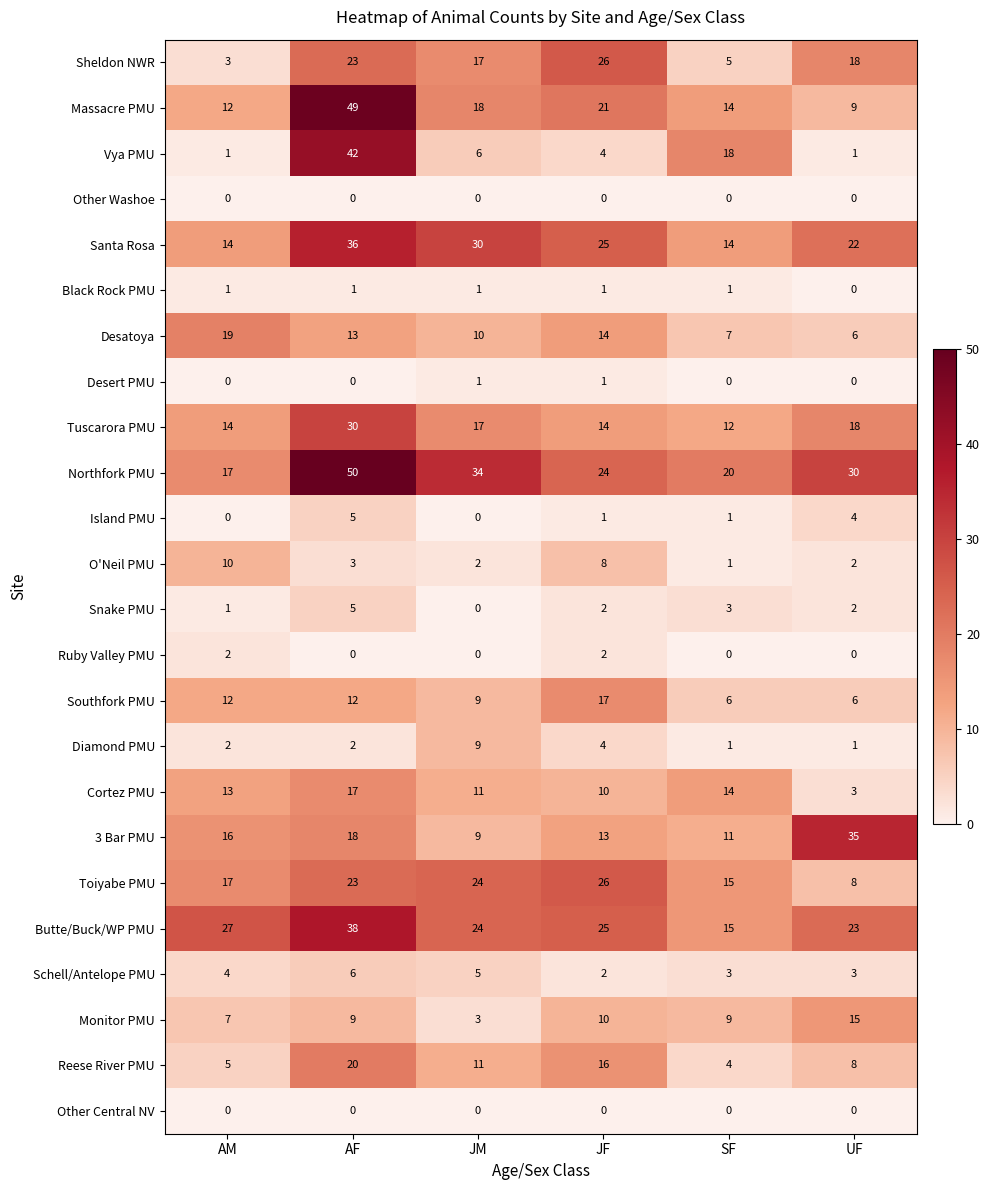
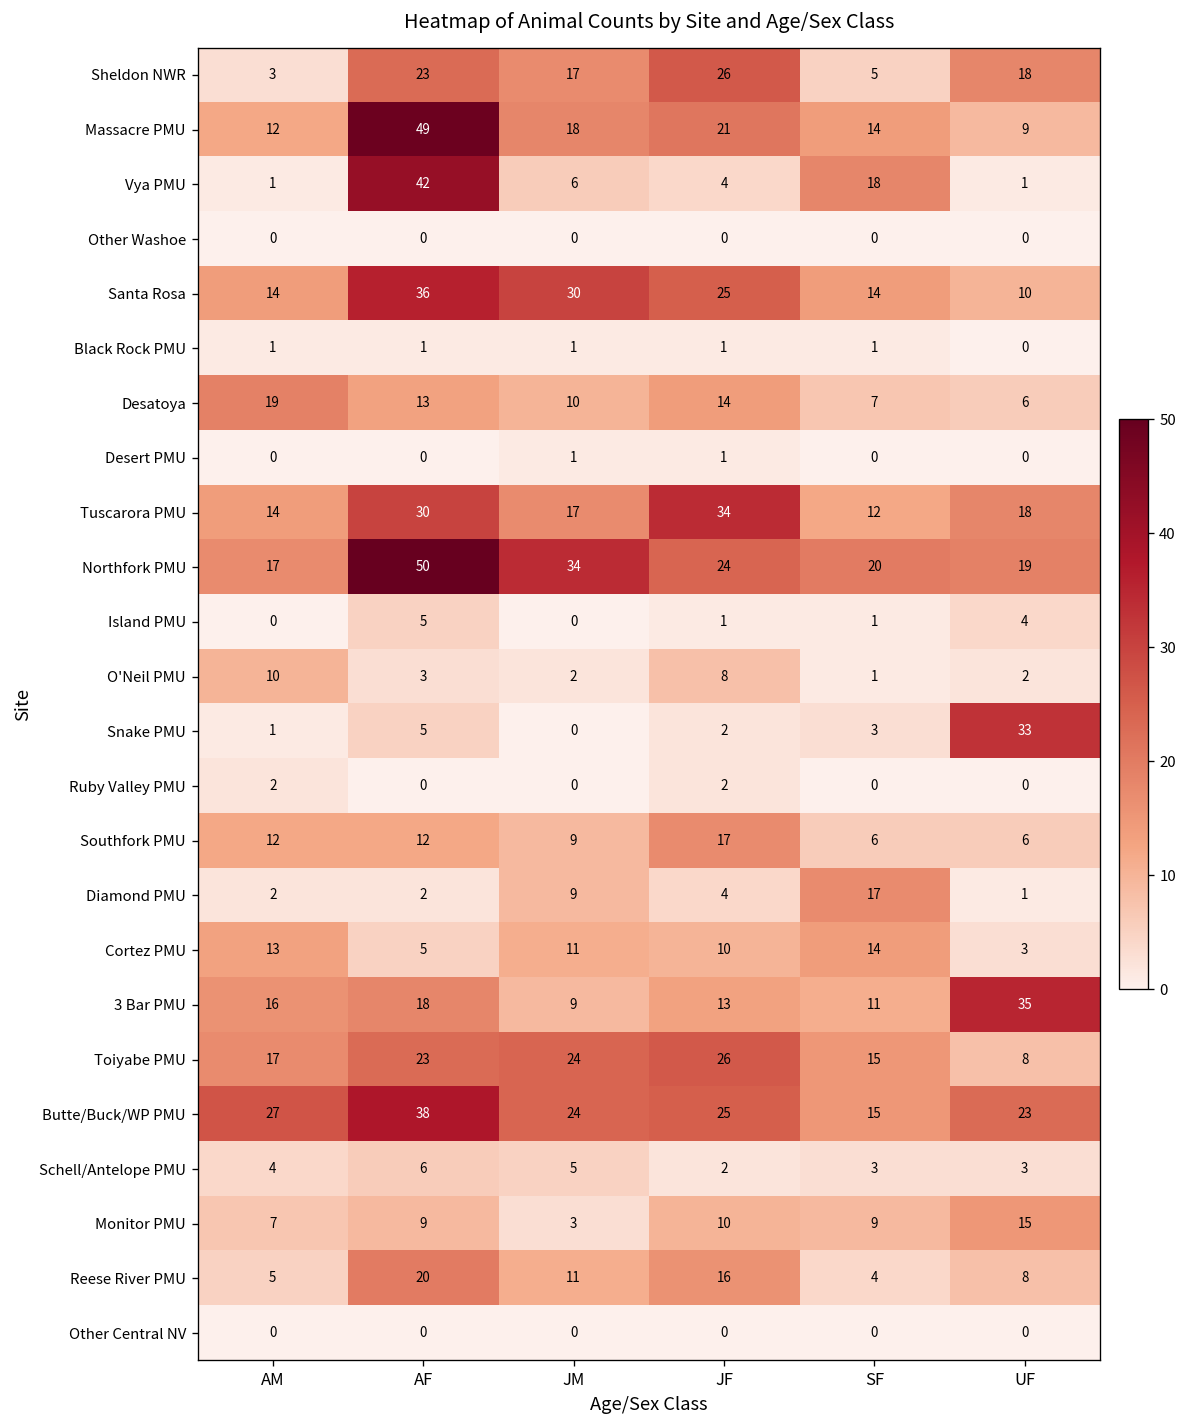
  {
    "Sheldon NWR": {
      "AM": 3,
      "AF": 23,
      "JM": 17,
      "JF": 26,
      "SF": 5,
      "UF": 18
    },
    "Massacre PMU": {
      "AM": 12,
      "AF": 49,
      "JM": 18,
      "JF": 21,
      "SF": 14,
      "UF": 9
    },
    "Vya PMU": {
      "AM": 1,
      "AF": 42,
      "JM": 6,
      "JF": 4,
      "SF": 18,
      "UF": 1
    },
    "Other Washoe": {
      "AM": 0,
      "AF": 0,
      "JM": 0,
      "JF": 0,
      "SF": 0,
      "UF": 0
    },
    "Santa Rosa": {
      "AM": 14,
      "AF": 36,
      "JM": 30,
      "JF": 25,
      "SF": 14,
-     "UF": 22
+     "UF": 10
    },
    "Black Rock PMU": {
      "AM": 1,
      "AF": 1,
      "JM": 1,
      "JF": 1,
      "SF": 1,
      "UF": 0
    },
    "Desatoya": {
      "AM": 19,
      "AF": 13,
      "JM": 10,
      "JF": 14,
      "SF": 7,
      "UF": 6
    },
    "Desert PMU": {
      "AM": 0,
      "AF": 0,
      "JM": 1,
      "JF": 1,
      "SF": 0,
      "UF": 0
    },
    "Tuscarora PMU": {
      "AM": 14,
      "AF": 30,
      "JM": 17,
-     "JF": 14,
+     "JF": 34,
      "SF": 12,
      "UF": 18
    },
    "Northfork PMU": {
      "AM": 17,
      "AF": 50,
      "JM": 34,
      "JF": 24,
      "SF": 20,
-     "UF": 30
+     "UF": 19
    },
    "Island PMU": {
      "AM": 0,
      "AF": 5,
      "JM": 0,
      "JF": 1,
      "SF": 1,
      "UF": 4
    },
    "O'Neil PMU": {
      "AM": 10,
      "AF": 3,
      "JM": 2,
      "JF": 8,
      "SF": 1,
      "UF": 2
    },
    "Snake PMU": {
      "AM": 1,
      "AF": 5,
      "JM": 0,
      "JF": 2,
      "SF": 3,
-     "UF": 2
+     "UF": 33
    },
    "Ruby Valley PMU": {
      "AM": 2,
      "AF": 0,
      "JM": 0,
      "JF": 2,
      "SF": 0,
      "UF": 0
    },
    "Southfork PMU": {
      "AM": 12,
      "AF": 12,
      "JM": 9,
      "JF": 17,
      "SF": 6,
      "UF": 6
    },
    "Diamond PMU": {
      "AM": 2,
      "AF": 2,
      "JM": 9,
      "JF": 4,
-     "SF": 1,
+     "SF": 17,
      "UF": 1
    },
    "Cortez PMU": {
      "AM": 13,
-     "AF": 17,
+     "AF": 5,
      "JM": 11,
      "JF": 10,
      "SF": 14,
      "UF": 3
    },
    "3 Bar PMU": {
      "AM": 16,
      "AF": 18,
      "JM": 9,
      "JF": 13,
      "SF": 11,
      "UF": 35
    },
    "Toiyabe PMU": {
      "AM": 17,
      "AF": 23,
      "JM": 24,
      "JF": 26,
      "SF": 15,
      "UF": 8
    },
    "Butte/Buck/WP PMU": {
      "AM": 27,
      "AF": 38,
      "JM": 24,
      "JF": 25,
      "SF": 15,
      "UF": 23
    },
    "Schell/Antelope PMU": {
      "AM": 4,
      "AF": 6,
      "JM": 5,
      "JF": 2,
      "SF": 3,
      "UF": 3
    },
    "Monitor PMU": {
      "AM": 7,
      "AF": 9,
      "JM": 3,
      "JF": 10,
      "SF": 9,
      "UF": 15
    },
    "Reese River PMU": {
      "AM": 5,
      "AF": 20,
      "JM": 11,
      "JF": 16,
      "SF": 4,
      "UF": 8
    },
    "Other Central NV": {
      "AM": 0,
      "AF": 0,
      "JM": 0,
      "JF": 0,
      "SF": 0,
      "UF": 0
    }
  }
